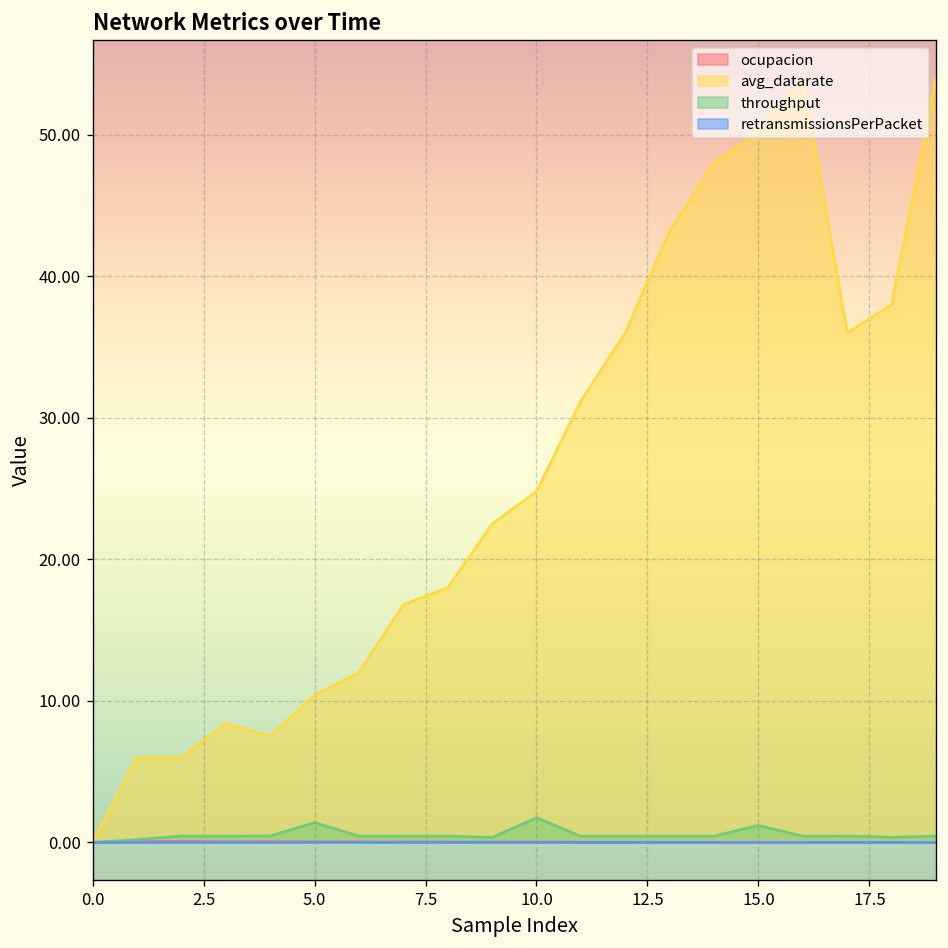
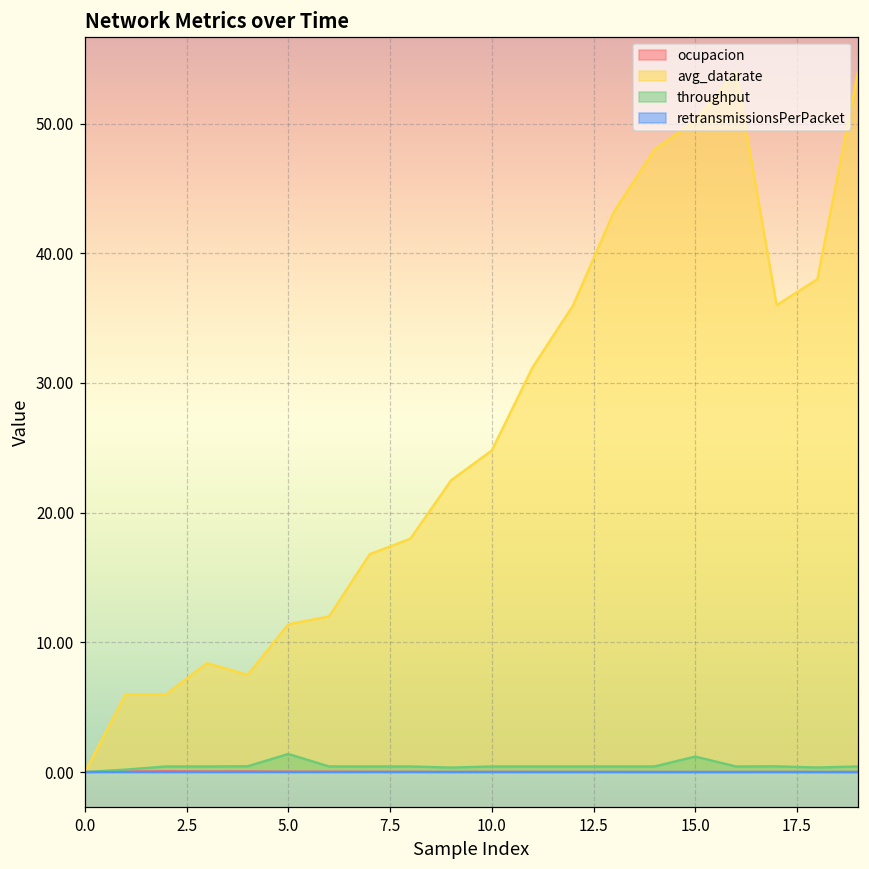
  {
    "avg_datarate": {
-     "5.0": 10.4,
+     "5.0": 11.4,
      "10.0": 24.8
    },
    "throughput": {
      "5.0": 1.4,
-     "10.0": 1.7,
+     "10.0": 0.4,
      "15.0": 1.2
    }
  }
